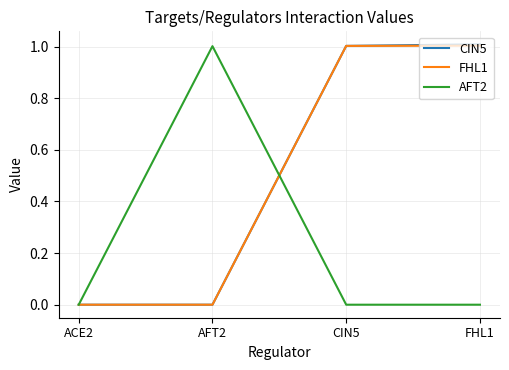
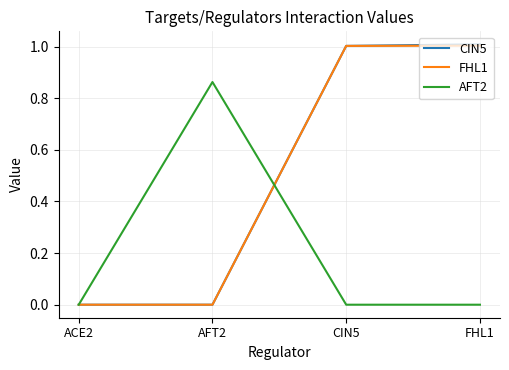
  {
    "AFT2": {
-     "AFT2": 1.00,
+     "AFT2": 0.86,
      "CIN5": 0.00,
      "FHL1": 0.00
    }
  }
